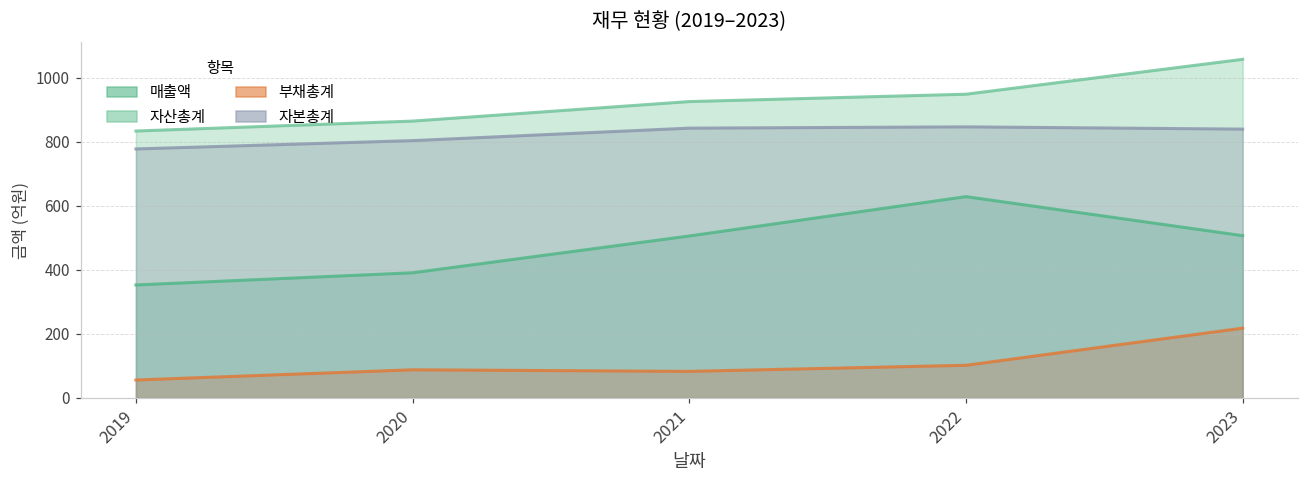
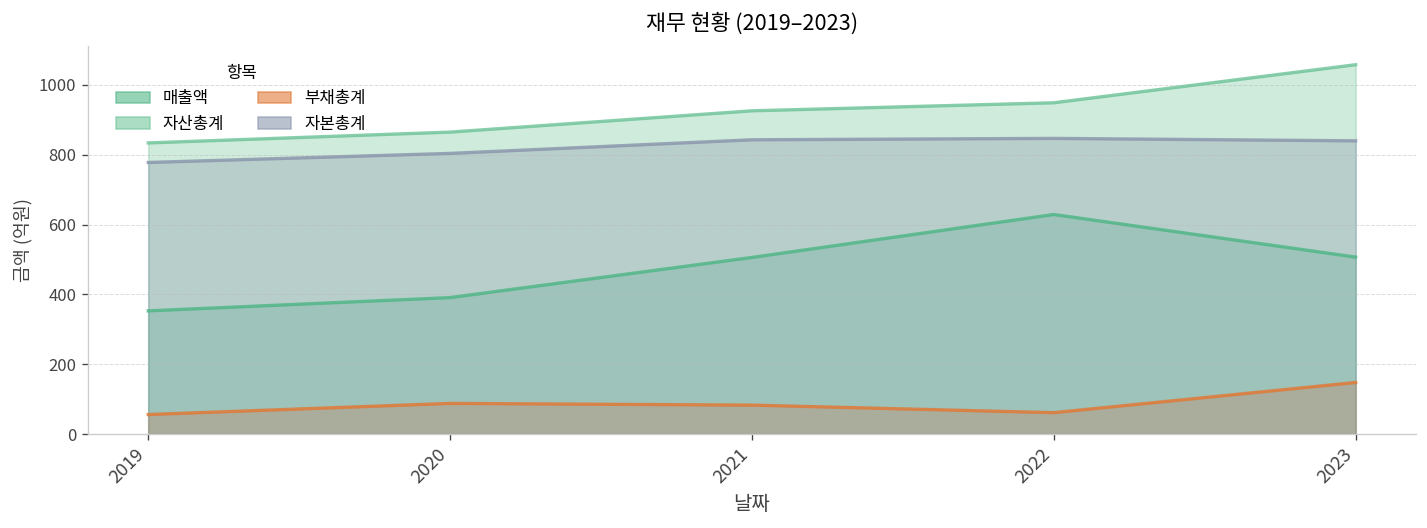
  {
    "부채총계": {
      "2019": 60,
      "2020": 90,
      "2021": 80,
-     "2022": 100,
-     "2023": 220
+     "2022": 60,
+     "2023": 150
    }
  }
